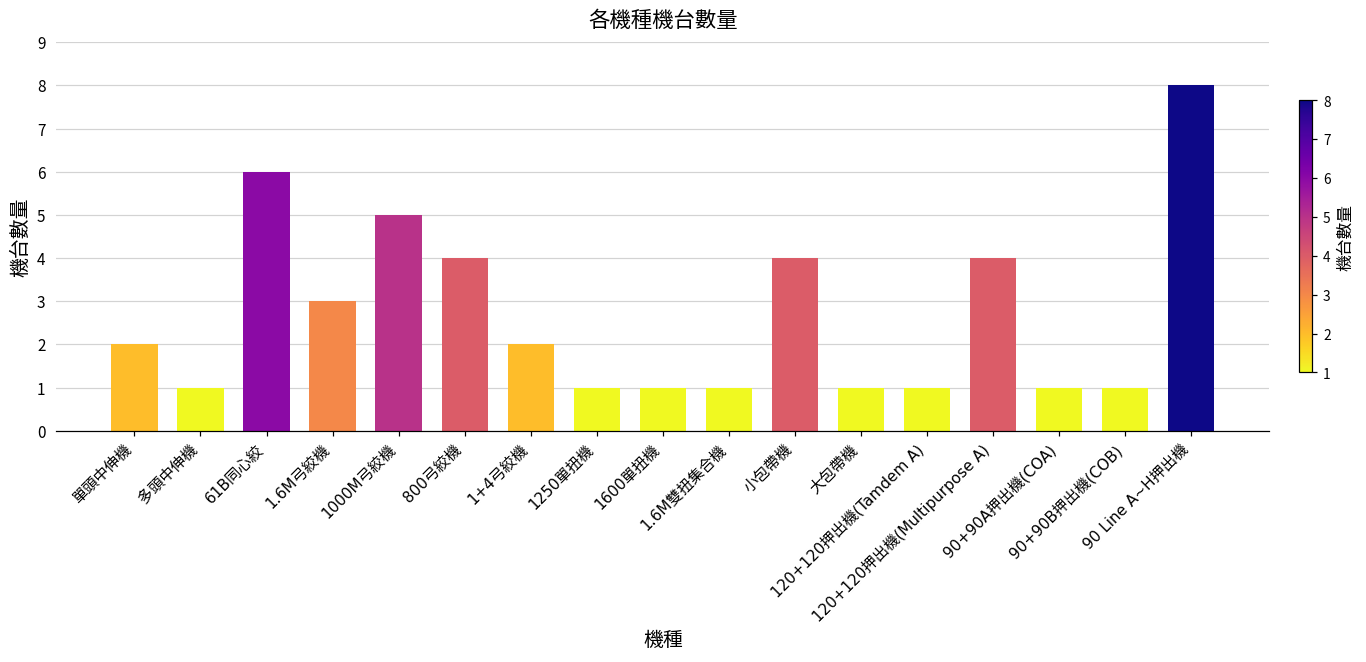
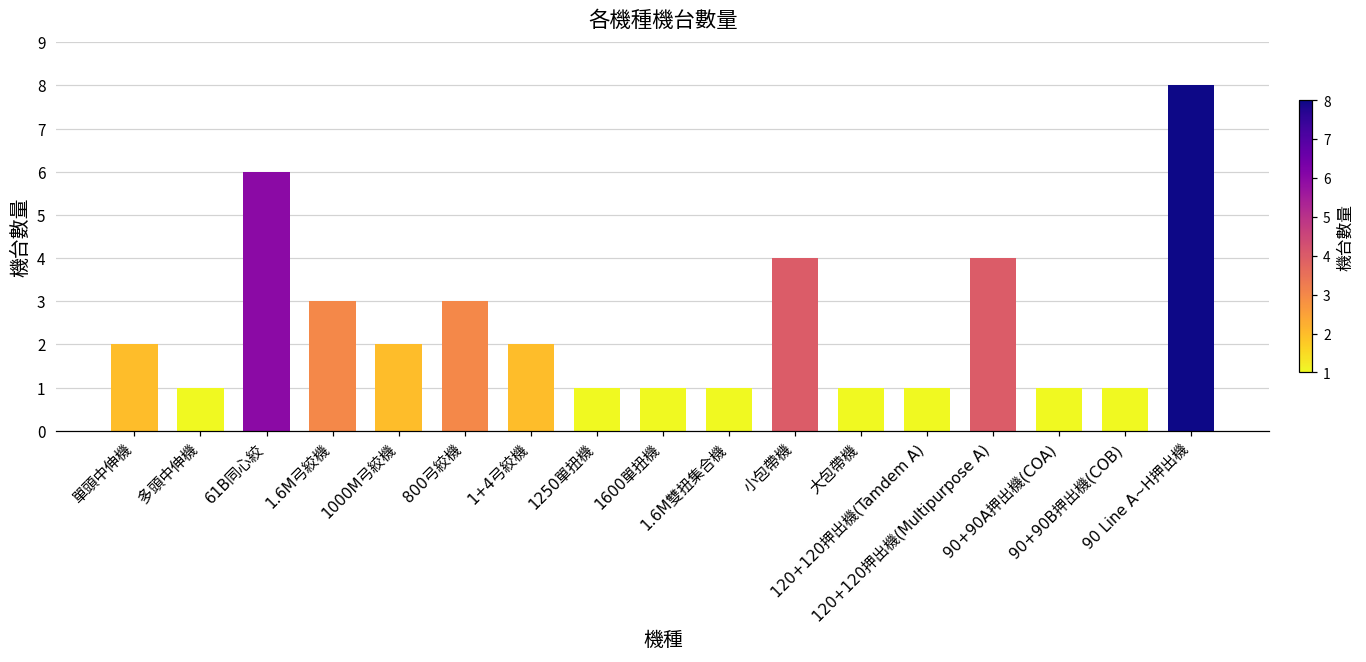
  {
    "單頭中伸機": 2,
    "多頭中伸機": 1,
    "61B同心絞": 6,
    "1.6M弓絞機": 3,
-   "1000M弓絞機": 5,
-   "800弓絞機": 4,
+   "1000M弓絞機": 2,
+   "800弓絞機": 3,
    "1+4弓絞機": 2,
    "1250單扭機": 1,
    "1600單扭機": 1,
    "1.6M雙扭集合機": 1,
    "小包帶機": 4,
    "大包帶機": 1,
    "120+120押出機(Tamdem A)": 1,
    "120+120押出機(Multipurpose A)": 4,
    "90+90A押出機(COA)": 1,
    "90+90B押出機(COB)": 1,
    "90 Line A~H押出機": 8
  }
